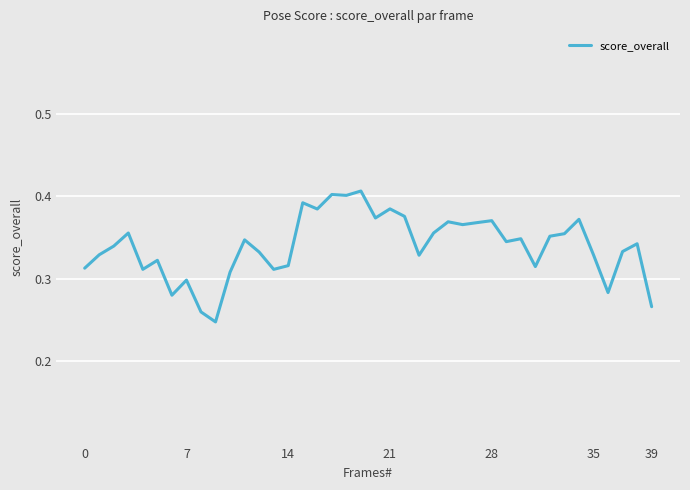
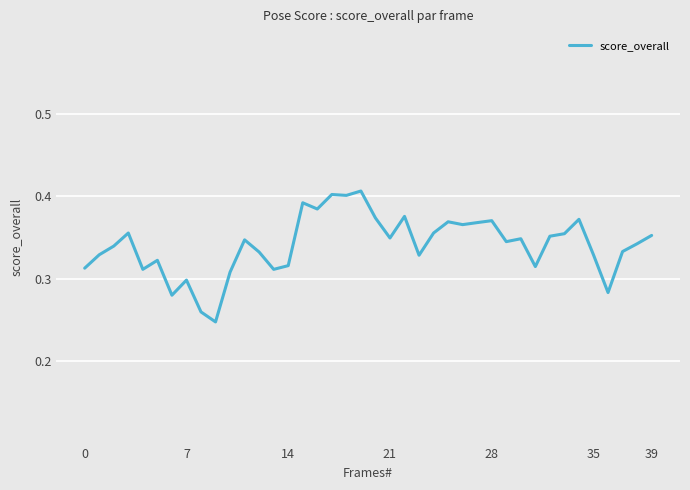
  {
    "0": 0.31,
    "7": 0.30,
    "14": 0.32,
-   "21": 0.38,
+   "21": 0.35,
    "28": 0.37,
    "35": 0.33,
-   "39": 0.27
+   "39": 0.35
  }
